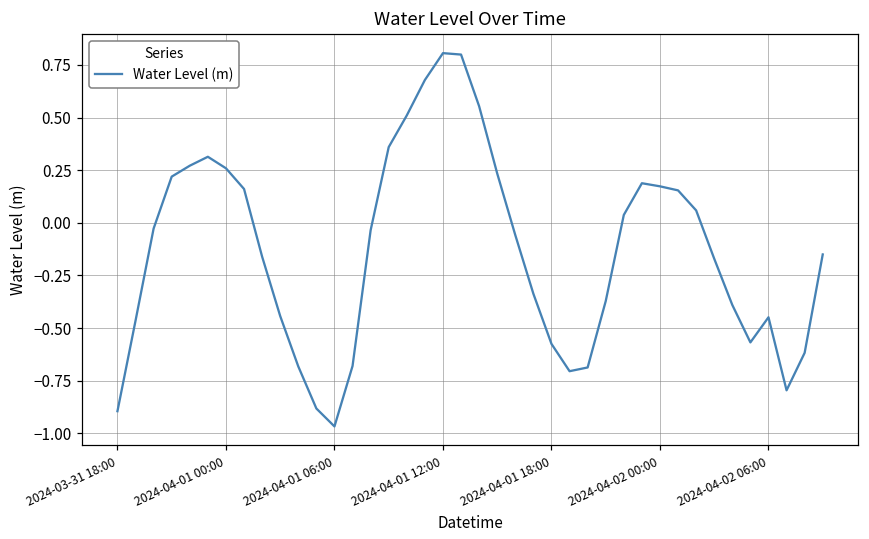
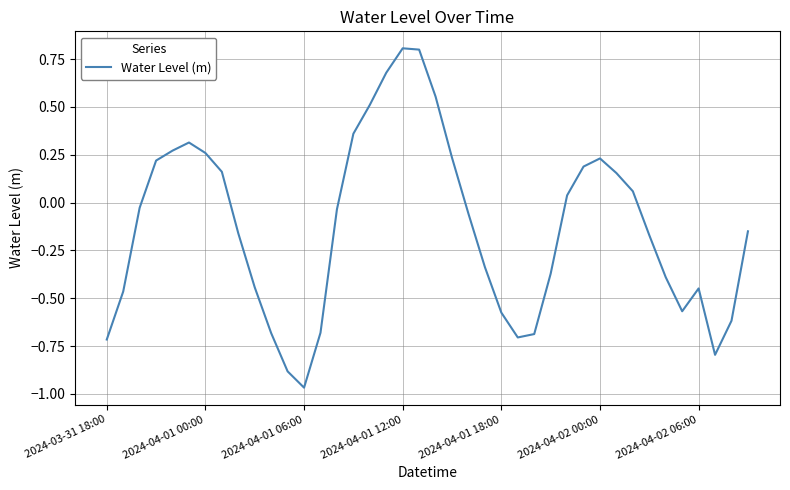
  {
-   "2024-03-31 18:00": -0.89,
+   "2024-03-31 18:00": -0.72,
    "2024-04-01 00:00": 0.26,
    "2024-04-01 06:00": -0.97,
    "2024-04-01 12:00": 0.81,
    "2024-04-01 18:00": -0.57,
-   "2024-04-02 00:00": 0.17,
+   "2024-04-02 00:00": 0.23,
    "2024-04-02 06:00": -0.45
  }
